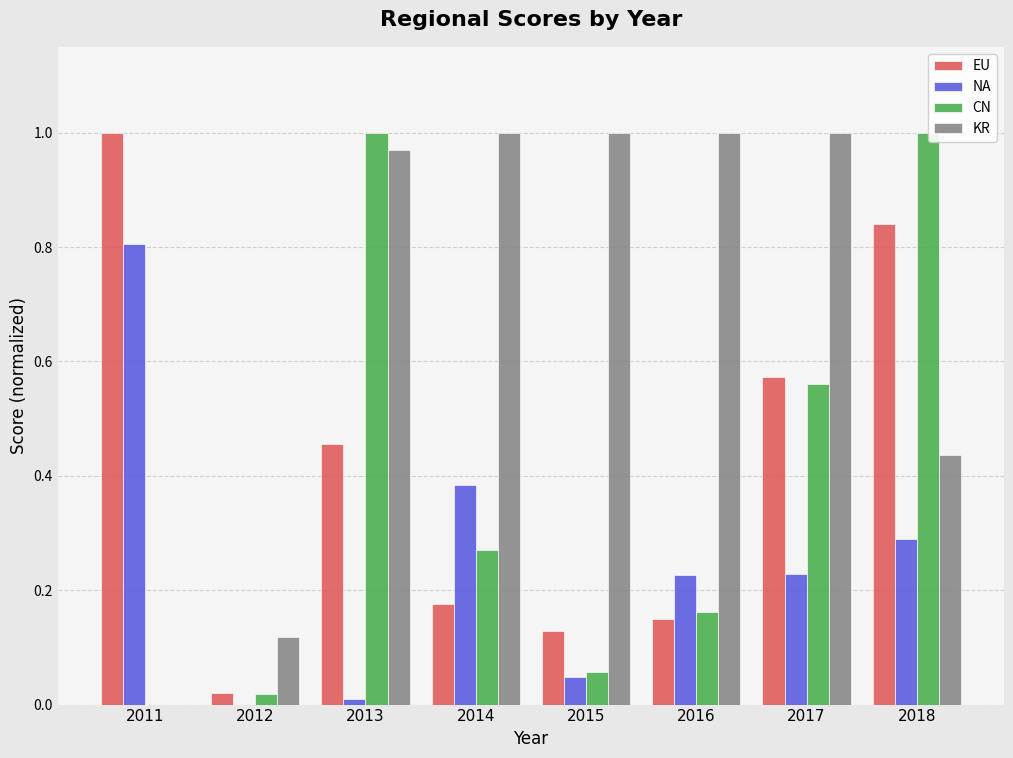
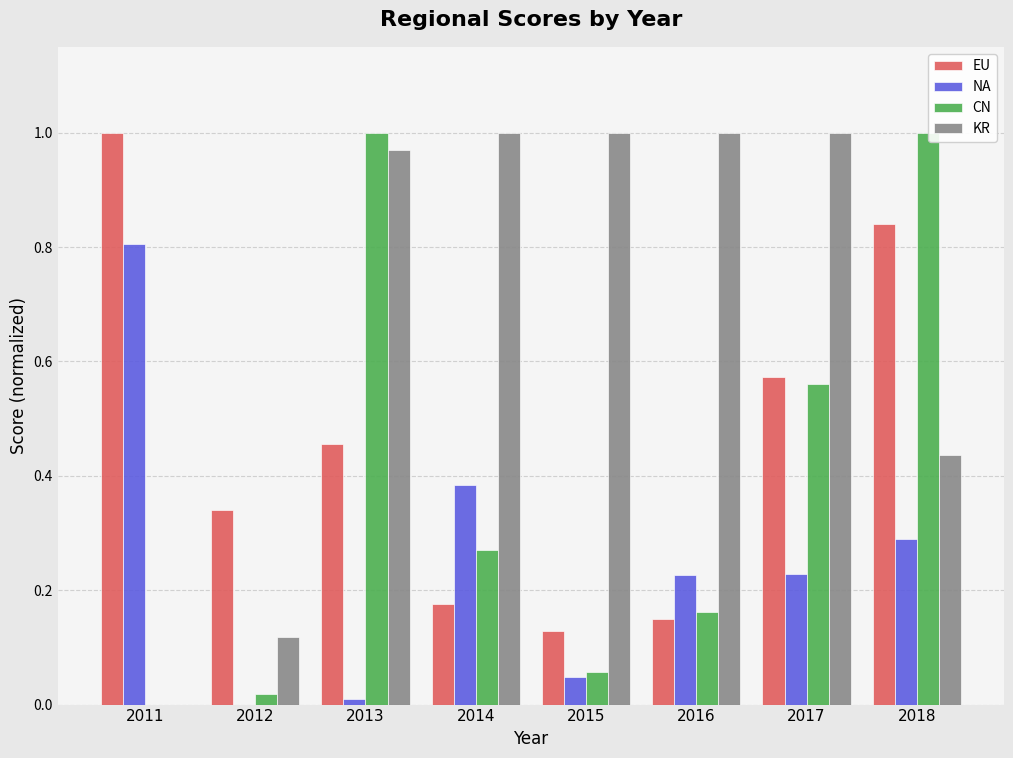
  {
    "EU": {
      "2011": 1.00,
-     "2012": 0.02,
+     "2012": 0.34,
      "2013": 0.46,
      "2014": 0.18,
      "2015": 0.13,
      "2016": 0.15,
      "2017": 0.57,
      "2018": 0.84
    },
    "NA": {
      "2011": 0.81,
      "2012": 0.00,
      "2013": 0.01,
      "2014": 0.38,
      "2015": 0.05,
      "2016": 0.23,
      "2017": 0.23,
      "2018": 0.29
    },
    "CN": {
      "2011": 0.00,
      "2012": 0.02,
      "2013": 1.00,
      "2014": 0.27,
      "2015": 0.06,
      "2016": 0.16,
      "2017": 0.56,
      "2018": 1.00
    },
    "KR": {
      "2011": 0.00,
      "2012": 0.12,
      "2013": 0.97,
      "2014": 1.00,
      "2015": 1.00,
      "2016": 1.00,
      "2017": 1.00,
      "2018": 0.44
    }
  }
